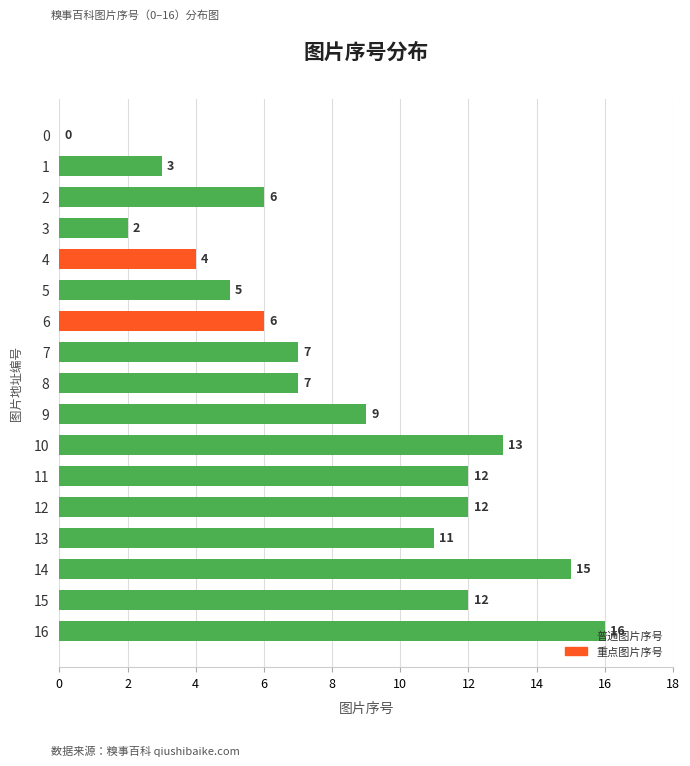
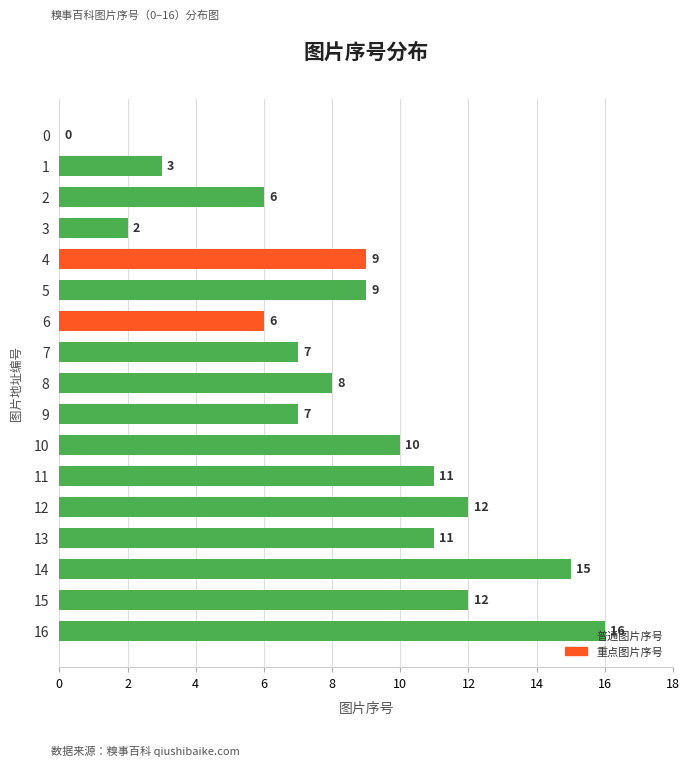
  {
    "0": 0,
    "1": 3,
    "2": 6,
    "3": 2,
-   "4": 4,
-   "5": 5,
+   "4": 9,
+   "5": 9,
    "6": 6,
    "7": 7,
-   "8": 7,
-   "9": 9,
-   "10": 13,
-   "11": 12,
+   "8": 8,
+   "9": 7,
+   "10": 10,
+   "11": 11,
    "12": 12,
    "13": 11,
    "14": 15,
    "15": 12,
    "16": 16
  }
